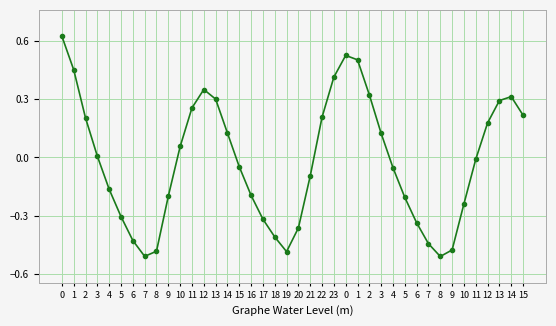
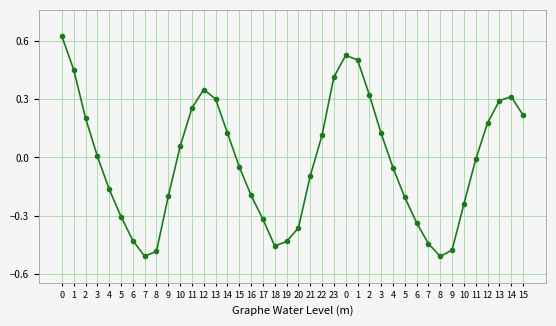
  {
    "16": -0.20,
    "17": -0.32,
-   "18": -0.41,
-   "19": -0.49,
+   "18": -0.46,
+   "19": -0.43,
    "20": -0.36,
    "21": -0.10,
-   "22": 0.21,
+   "22": 0.11,
    "23": 0.41
  }
